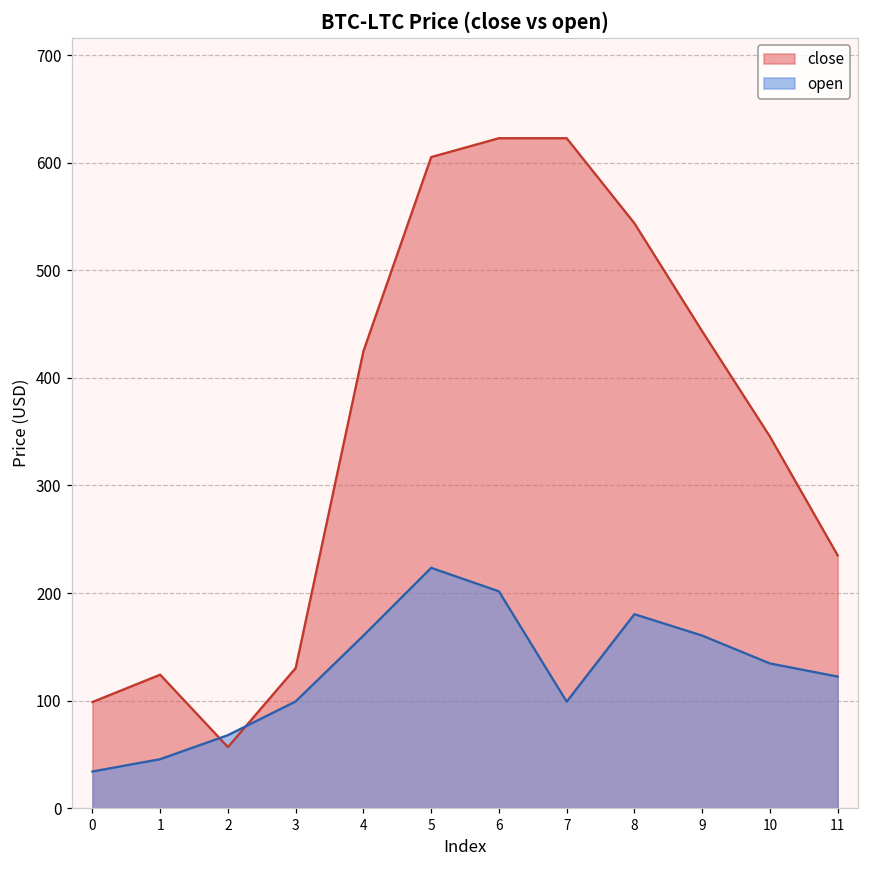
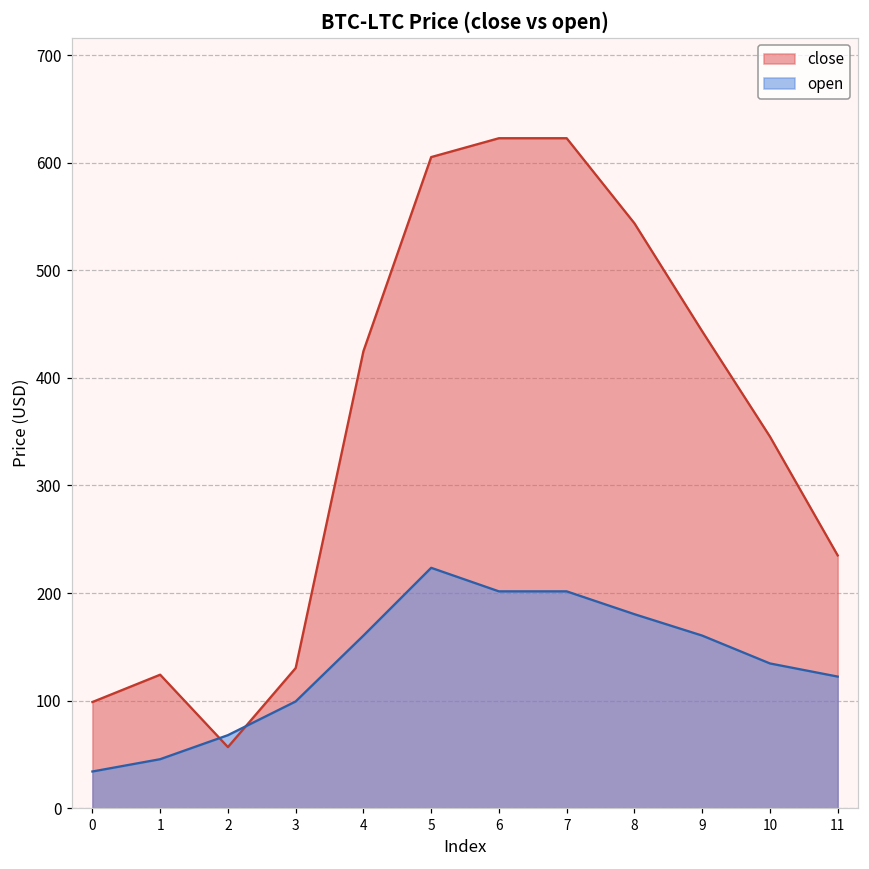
  {
    "close": {
      "0": 100,
      "1": 120,
      "2": 60,
      "3": 130,
      "4": 420,
      "5": 610,
      "6": 620,
      "7": 620,
      "8": 540,
      "9": 440,
      "10": 350,
      "11": 230
    },
    "open": {
      "0": 30,
      "1": 50,
      "2": 70,
      "3": 100,
      "4": 160,
      "5": 220,
      "6": 200,
-     "7": 100,
+     "7": 200,
      "8": 180,
      "9": 160,
      "10": 130,
      "11": 120
    }
  }
